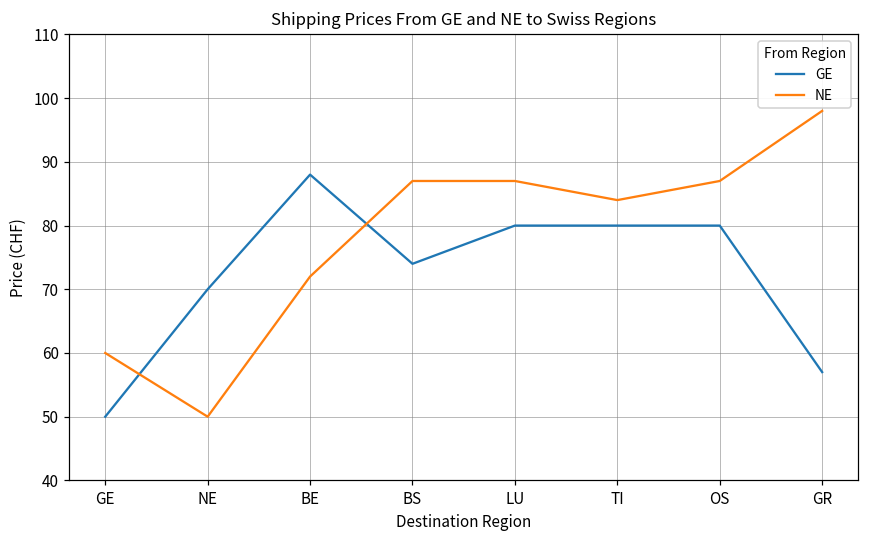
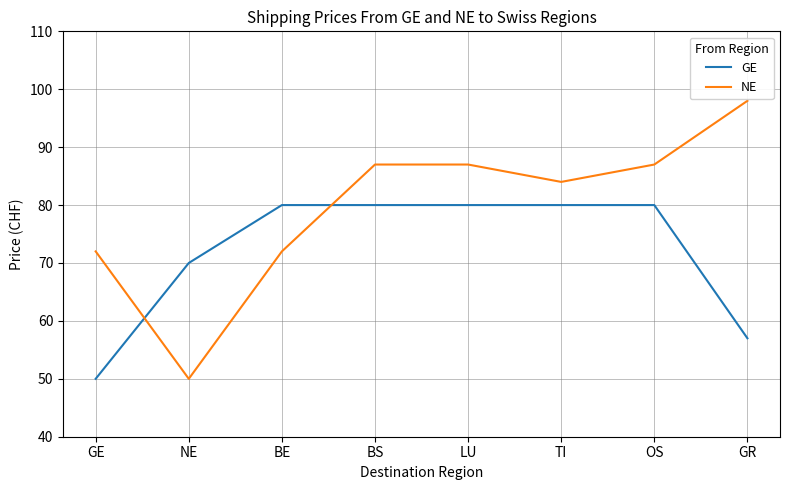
  {
    "GE": {
      "GE": 50,
      "NE": 70,
-     "BE": 88,
-     "BS": 74,
+     "BE": 80,
+     "BS": 80,
      "LU": 80,
      "TI": 80,
      "OS": 80,
      "GR": 57
    },
    "NE": {
-     "GE": 60,
+     "GE": 72,
      "NE": 50,
      "BE": 72,
      "BS": 87,
      "LU": 87,
      "TI": 84,
      "OS": 87,
      "GR": 98
    }
  }
